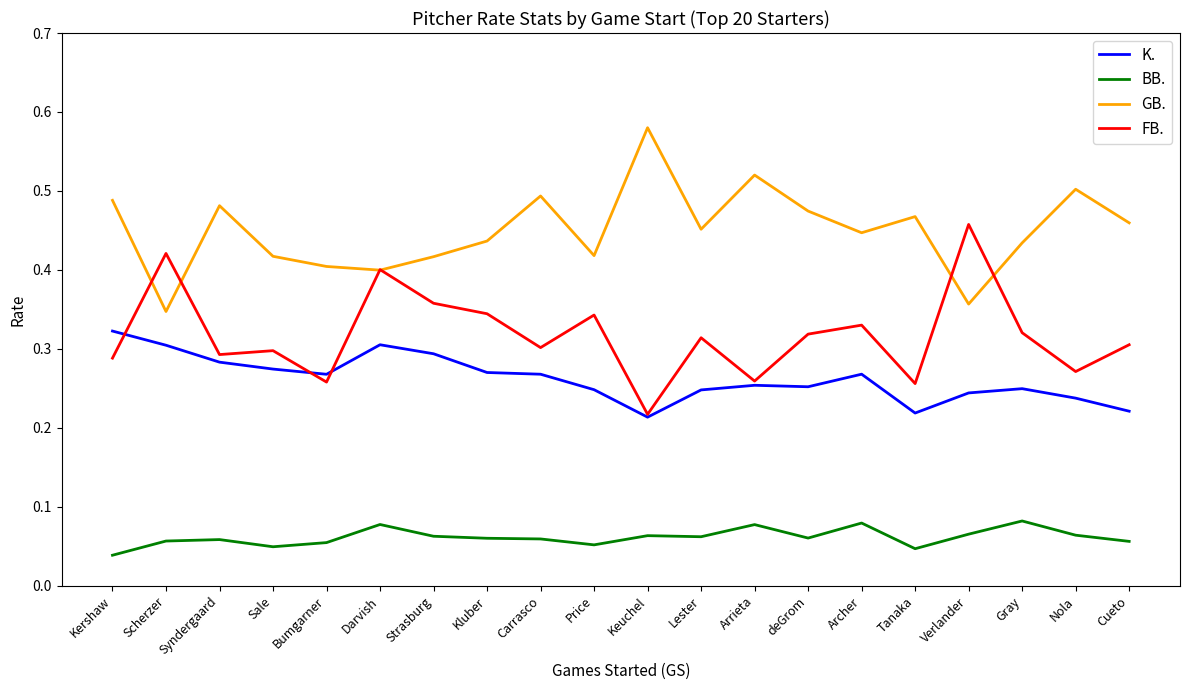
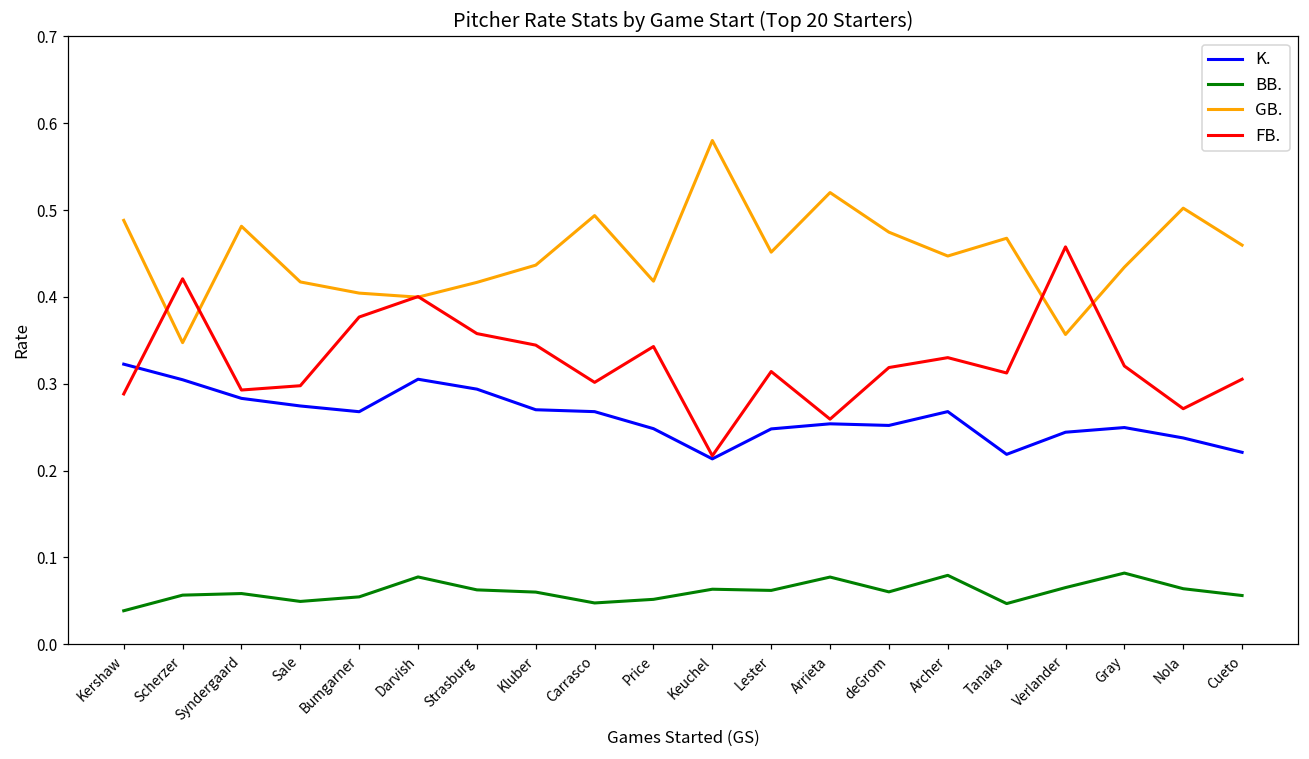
  {
    "K.": {
      "Kershaw": 0.32,
      "Scherzer": 0.30,
      "Syndergaard": 0.28,
      "Sale": 0.27,
      "Bumgarner": 0.27,
      "Darvish": 0.31,
      "Strasburg": 0.29,
      "Kluber": 0.27,
      "Carrasco": 0.27,
      "Price": 0.25,
      "Keuchel": 0.21,
      "Lester": 0.25,
      "Arrieta": 0.25,
      "deGrom": 0.25,
      "Archer": 0.27,
      "Tanaka": 0.22,
      "Verlander": 0.24,
      "Gray": 0.25,
      "Nola": 0.24,
      "Cueto": 0.22
    },
    "BB.": {
      "Kershaw": 0.04,
      "Scherzer": 0.06,
      "Syndergaard": 0.06,
      "Sale": 0.05,
      "Bumgarner": 0.05,
      "Darvish": 0.08,
      "Strasburg": 0.06,
      "Kluber": 0.06,
-     "Carrasco": 0.06,
+     "Carrasco": 0.05,
      "Price": 0.05,
      "Keuchel": 0.06,
      "Lester": 0.06,
      "Arrieta": 0.08,
      "deGrom": 0.06,
      "Archer": 0.08,
      "Tanaka": 0.05,
      "Verlander": 0.07,
      "Gray": 0.08,
      "Nola": 0.06,
      "Cueto": 0.06
    },
    "GB.": {
      "Kershaw": 0.49,
      "Scherzer": 0.35,
      "Syndergaard": 0.48,
      "Sale": 0.42,
      "Bumgarner": 0.40,
      "Strasburg": 0.42,
      "Kluber": 0.44,
      "Carrasco": 0.49,
      "Price": 0.42,
      "Keuchel": 0.58,
      "Lester": 0.45,
      "Arrieta": 0.52,
      "deGrom": 0.47,
      "Archer": 0.45,
      "Tanaka": 0.47,
      "Verlander": 0.36,
      "Gray": 0.43,
      "Nola": 0.50,
      "Cueto": 0.46
    },
    "FB.": {
      "Kershaw": 0.29,
      "Scherzer": 0.42,
      "Syndergaard": 0.29,
      "Sale": 0.30,
-     "Bumgarner": 0.26,
+     "Bumgarner": 0.38,
      "Strasburg": 0.36,
      "Kluber": 0.34,
      "Carrasco": 0.30,
      "Price": 0.34,
      "Keuchel": 0.22,
      "Lester": 0.31,
      "Arrieta": 0.26,
      "deGrom": 0.32,
      "Archer": 0.33,
-     "Tanaka": 0.26,
+     "Tanaka": 0.31,
      "Verlander": 0.46,
      "Gray": 0.32,
      "Nola": 0.27,
      "Cueto": 0.31
    }
  }
